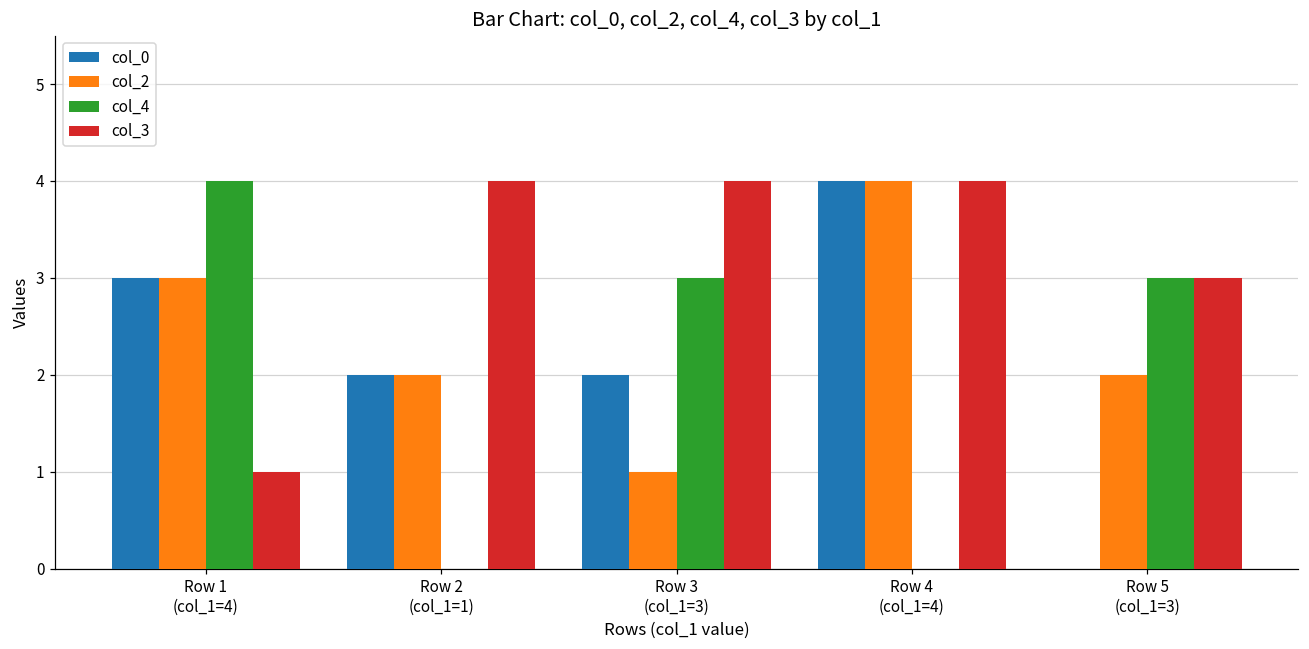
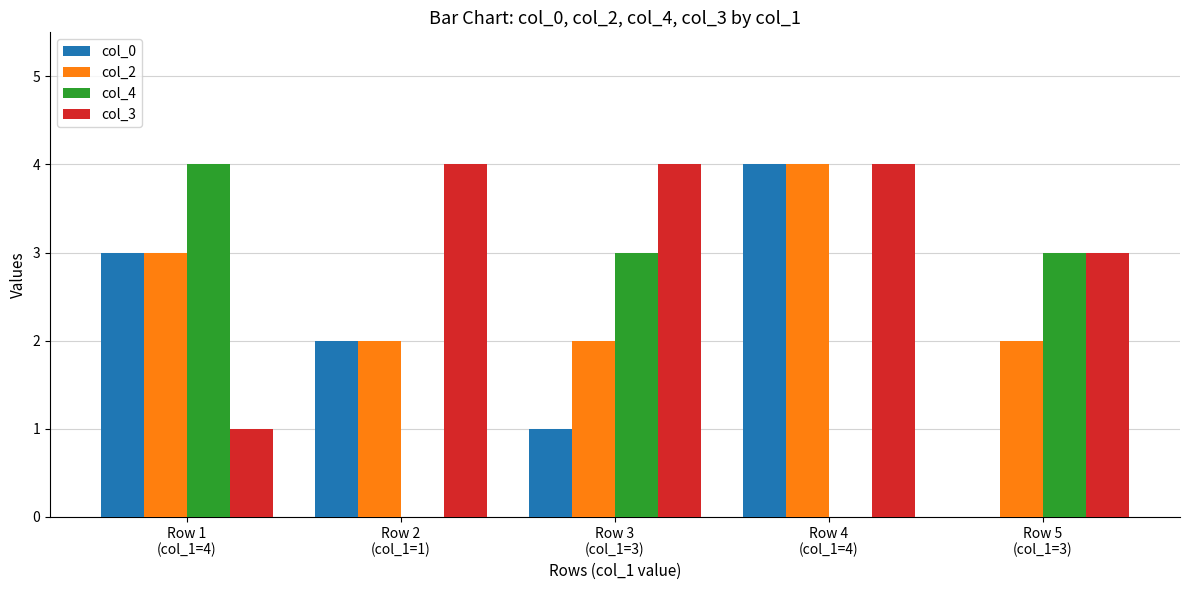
  {
    "col_0": {
      "Row 1 (col_1=4)": 3,
      "Row 2 (col_1=1)": 2,
-     "Row 3 (col_1=3)": 2,
+     "Row 3 (col_1=3)": 1,
      "Row 4 (col_1=4)": 4,
      "Row 5 (col_1=3)": 0
    },
    "col_2": {
      "Row 1 (col_1=4)": 3,
      "Row 2 (col_1=1)": 2,
-     "Row 3 (col_1=3)": 1,
+     "Row 3 (col_1=3)": 2,
      "Row 4 (col_1=4)": 4,
      "Row 5 (col_1=3)": 2
    },
    "col_4": {
      "Row 1 (col_1=4)": 4,
      "Row 2 (col_1=1)": 0,
      "Row 3 (col_1=3)": 3,
      "Row 4 (col_1=4)": 0,
      "Row 5 (col_1=3)": 3
    },
    "col_3": {
      "Row 1 (col_1=4)": 1,
      "Row 2 (col_1=1)": 4,
      "Row 3 (col_1=3)": 4,
      "Row 4 (col_1=4)": 4,
      "Row 5 (col_1=3)": 3
    }
  }
